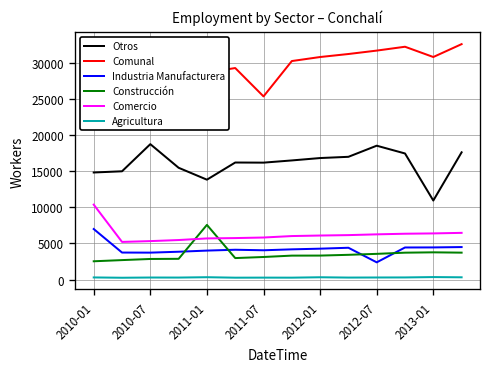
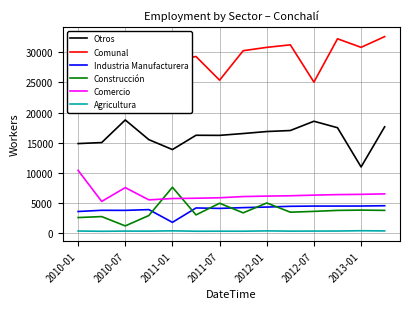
  {
    "Otros": {
      "2010-01": 15000,
      "2010-07": 19000,
      "2011-01": 14000,
      "2011-07": 16000,
      "2012-01": 17000,
      "2012-07": 19000,
      "2013-01": 11000
    },
    "Comunal": {
      "2011-07": 25000,
      "2012-01": 31000,
-     "2012-07": 32000,
+     "2012-07": 25000,
      "2013-01": 31000
    },
    "Industria Manufacturera": {
-     "2010-01": 7000,
+     "2010-01": 4000,
      "2010-07": 4000,
-     "2011-01": 4000,
+     "2011-01": 2000,
      "2011-07": 4000,
      "2012-01": 4000,
-     "2012-07": 2000,
+     "2012-07": 4000,
      "2013-01": 4000
    },
    "Construcción": {
      "2010-01": 3000,
-     "2010-07": 3000,
+     "2010-07": 1000,
      "2011-01": 8000,
-     "2011-07": 3000,
-     "2012-01": 3000,
+     "2011-07": 5000,
+     "2012-01": 5000,
      "2012-07": 4000,
      "2013-01": 4000
    },
    "Comercio": {
      "2010-01": 10000,
-     "2010-07": 5000,
+     "2010-07": 8000,
      "2011-01": 6000,
      "2011-07": 6000,
      "2012-01": 6000,
      "2012-07": 6000,
      "2013-01": 6000
    },
    "Agricultura": {
      "2010-01": 0,
      "2010-07": 0,
      "2011-01": 0,
      "2011-07": 0,
      "2012-01": 0,
      "2012-07": 0,
      "2013-01": 0
    }
  }
